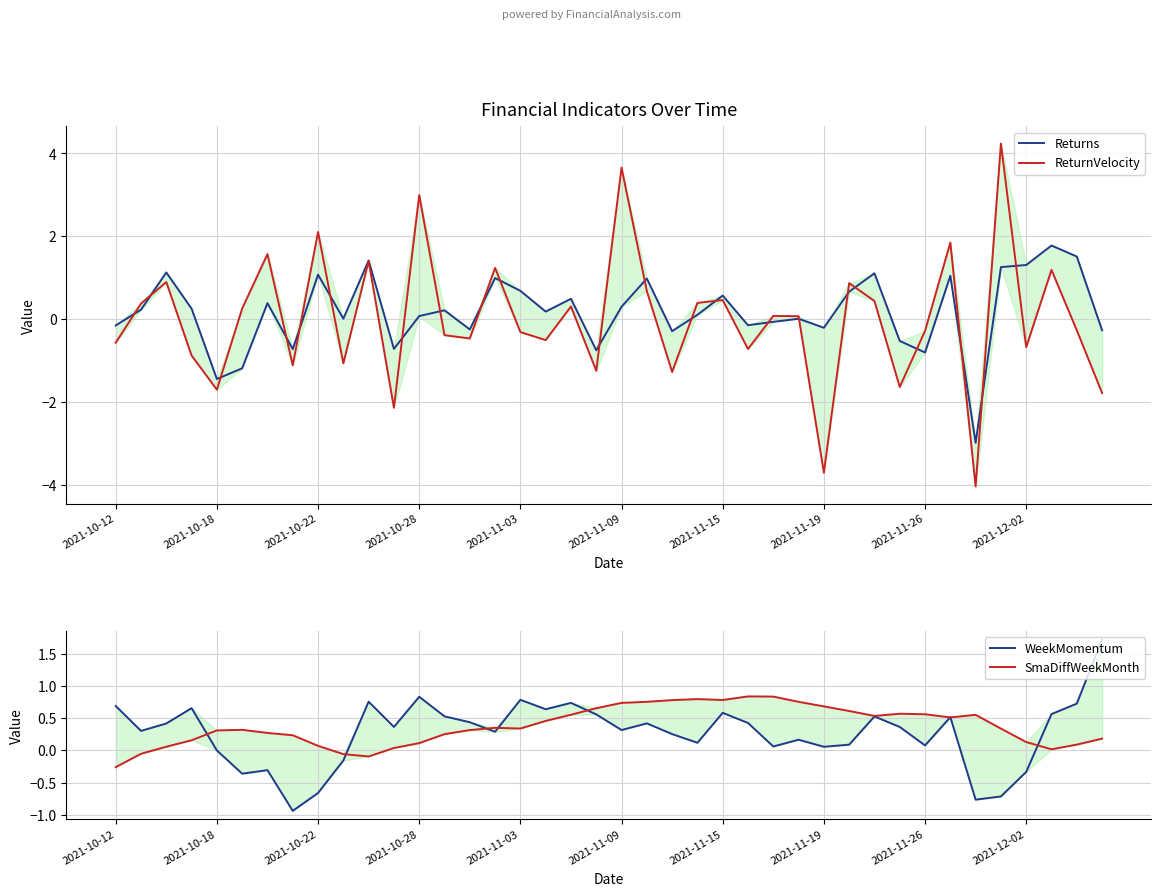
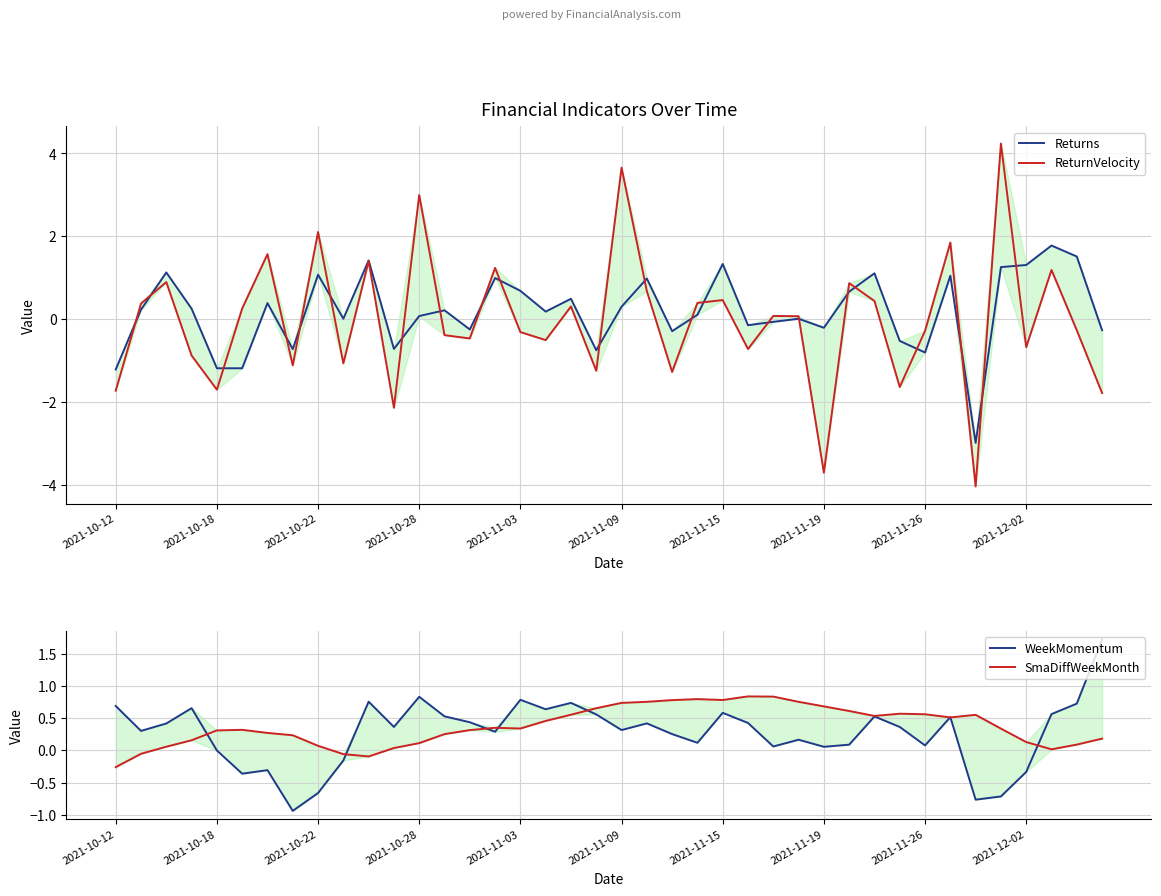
  {
    "Financial Indicators Over Time": {
      "Returns": {
-       "2021-10-12": -0.1,
-       "2021-10-18": -1.4,
+       "2021-10-12": -1.2,
+       "2021-10-18": -1.2,
        "2021-10-22": 1.1,
        "2021-10-28": 0.1,
        "2021-11-09": 0.3,
-       "2021-11-15": 0.6,
+       "2021-11-15": 1.3,
        "2021-11-26": -0.8
      },
      "ReturnVelocity": {
-       "2021-10-12": -0.6,
+       "2021-10-12": -1.7,
        "2021-10-18": -1.7,
        "2021-11-03": -0.3,
        "2021-11-15": 0.5,
        "2021-11-19": -3.7,
        "2021-12-02": -0.7
      }
    }
  }
